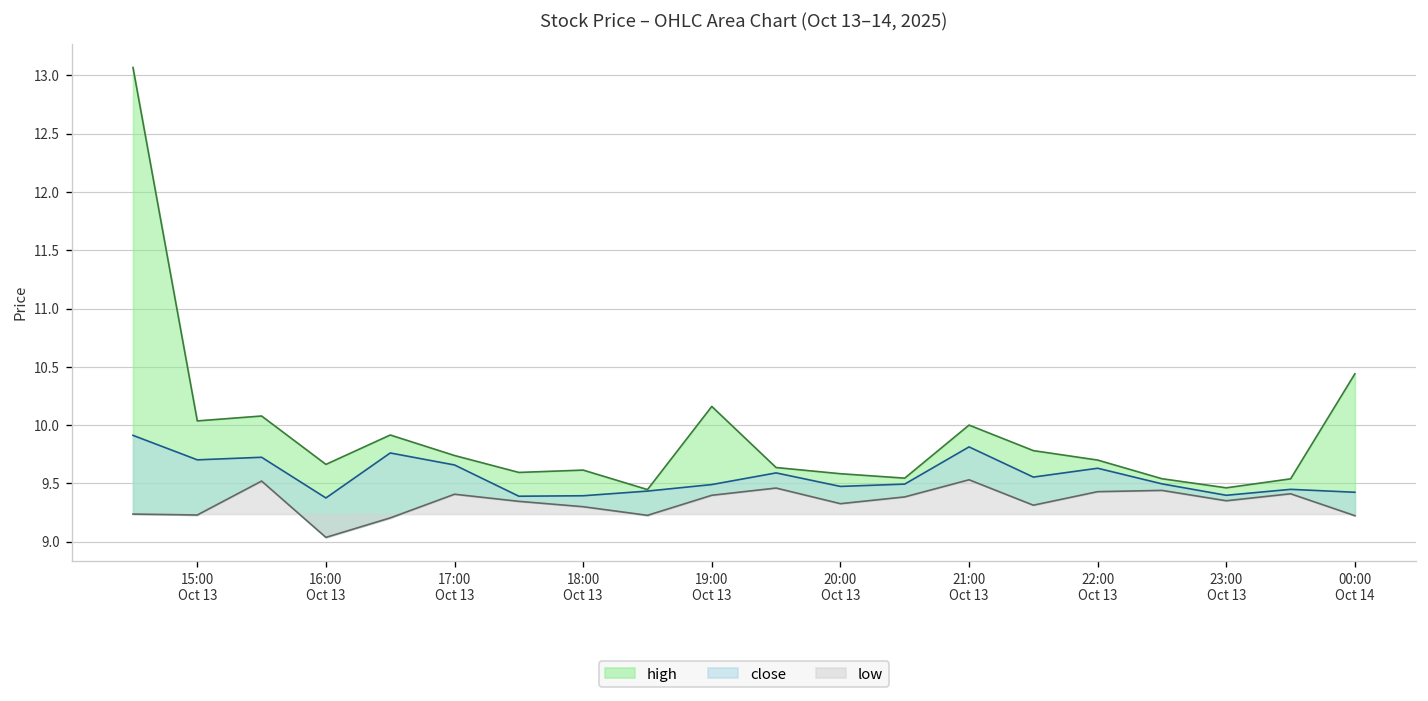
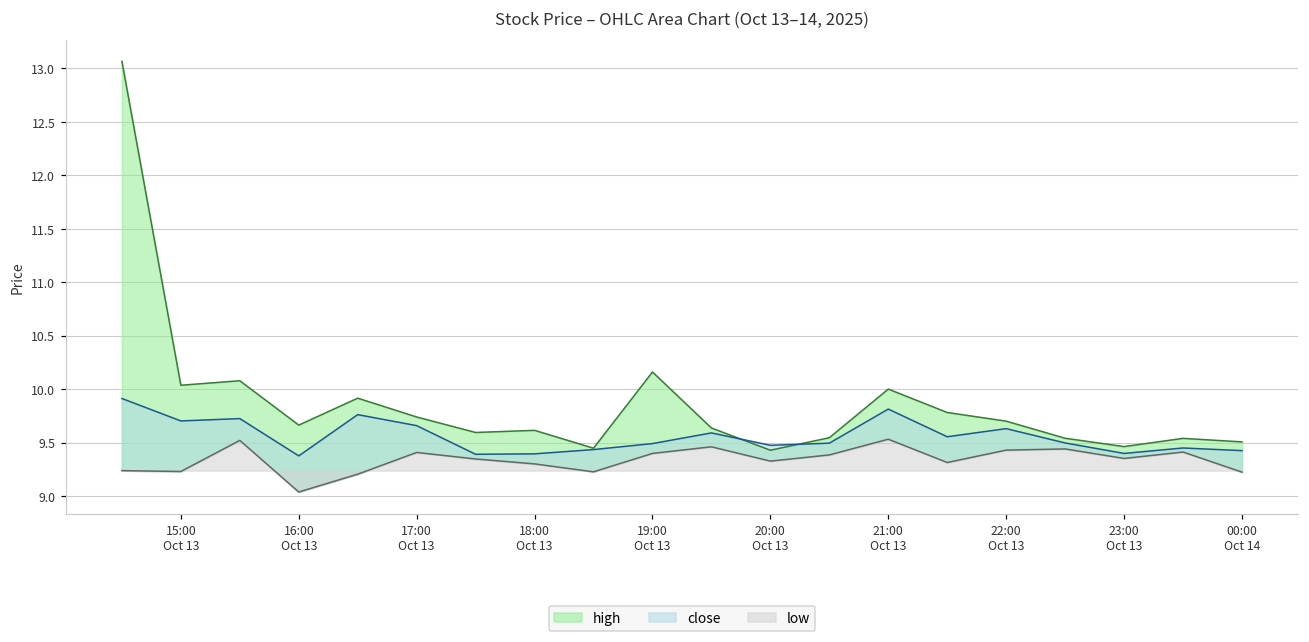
  {
    "high": {
      "15:00 Oct 13": 10.0,
      "16:00 Oct 13": 9.7,
      "17:00 Oct 13": 9.7,
      "18:00 Oct 13": 9.6,
      "19:00 Oct 13": 10.2,
-     "20:00 Oct 13": 9.6,
+     "20:00 Oct 13": 9.4,
      "21:00 Oct 13": 10.0,
      "22:00 Oct 13": 9.7,
      "23:00 Oct 13": 9.5,
-     "00:00 Oct 14": 10.4
+     "00:00 Oct 14": 9.5
    }
  }
